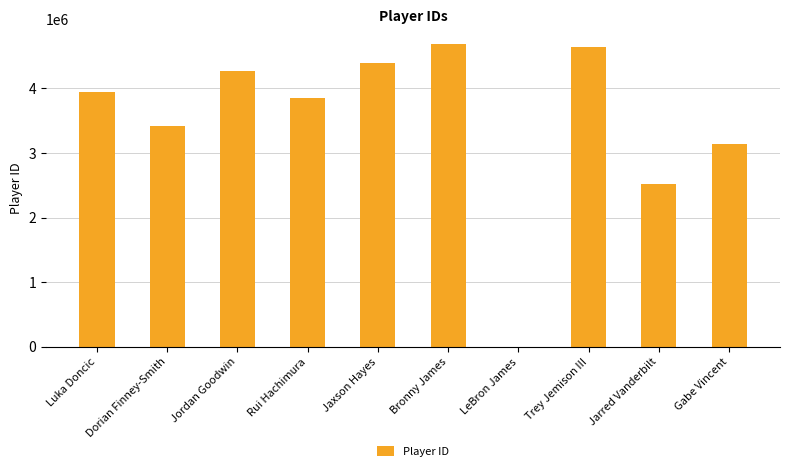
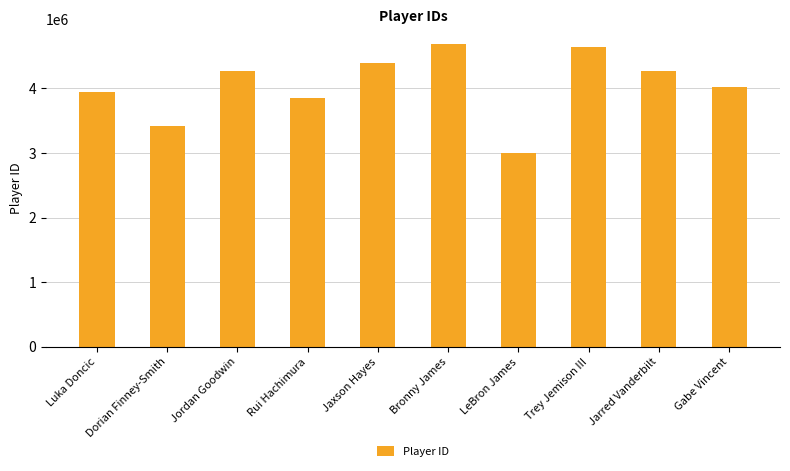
  {
    "Luka Doncic": 3900000,
    "Dorian Finney-Smith": 3400000,
    "Jordan Goodwin": 4300000,
    "Rui Hachimura": 3900000,
    "Jaxson Hayes": 4400000,
    "Bronny James": 4700000,
-   "LeBron James": 0,
+   "LeBron James": 3000000,
    "Trey Jemison III": 4600000,
-   "Jarred Vanderbilt": 2500000,
-   "Gabe Vincent": 3100000
+   "Jarred Vanderbilt": 4300000,
+   "Gabe Vincent": 4000000
  }
